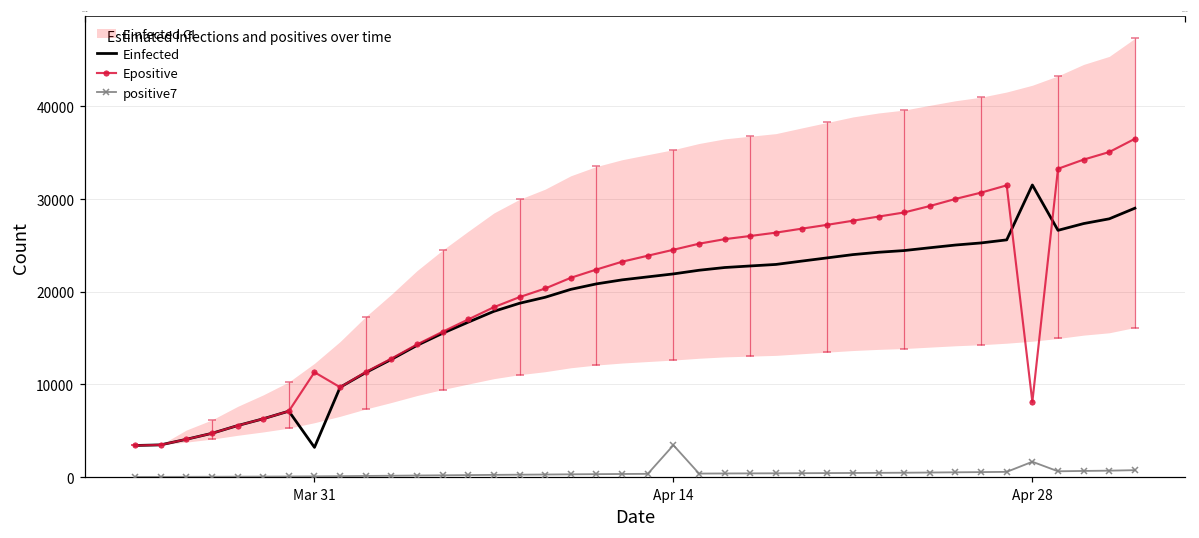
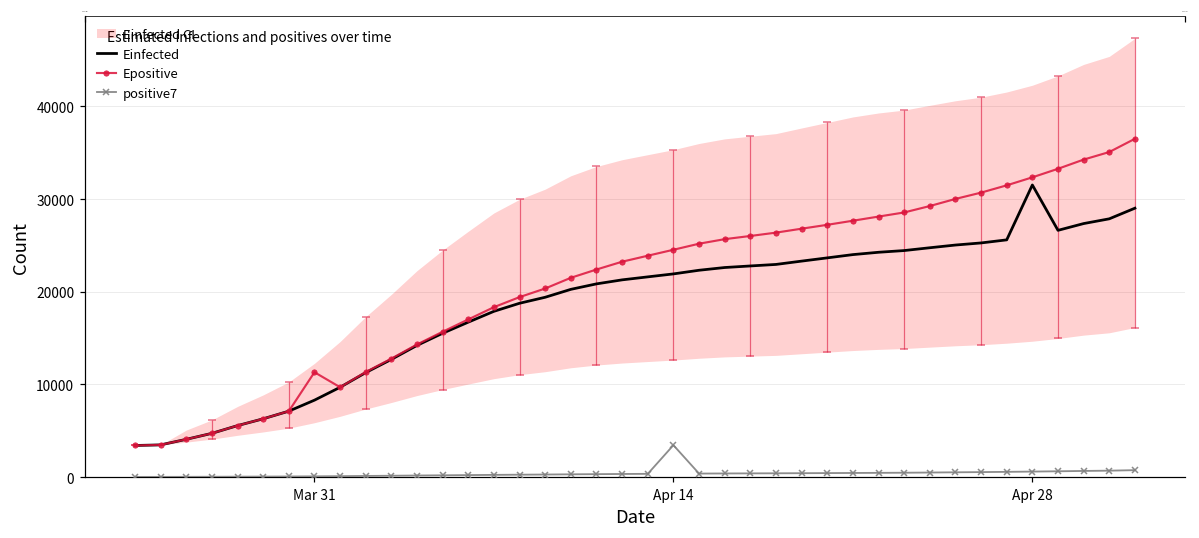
  {
    "Einfected": {
-     "Mar 31": 3000,
+     "Mar 31": 8000,
      "Apr 14": 22000,
      "Apr 28": 32000
    },
    "Epositive": {
      "Mar 31": 11000,
      "Apr 14": 25000,
-     "Apr 28": 8000
+     "Apr 28": 32000
    },
    "positive7": {
      "Mar 31": 0,
      "Apr 14": 3000,
-     "Apr 28": 2000
+     "Apr 28": 1000
    }
  }
